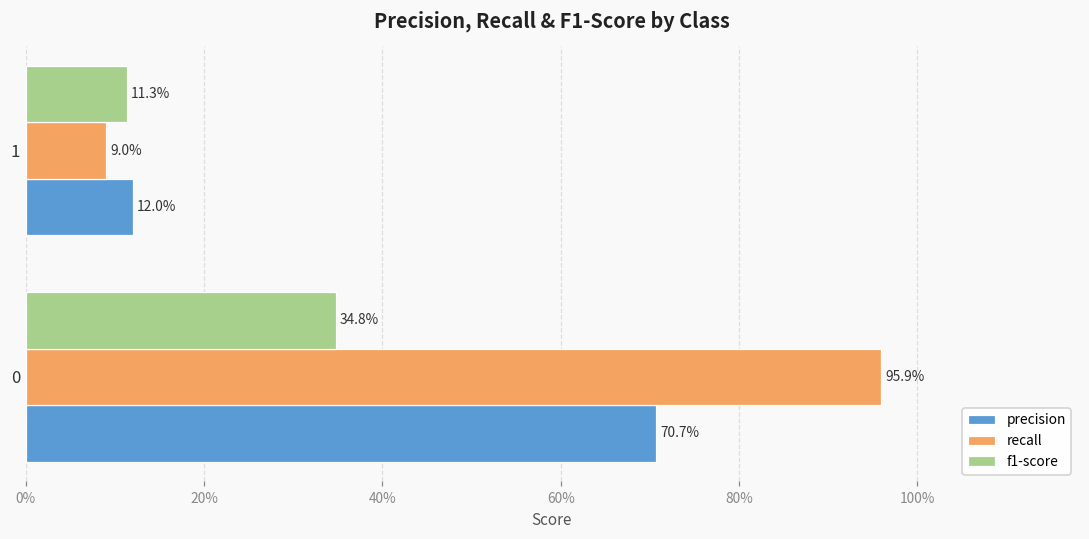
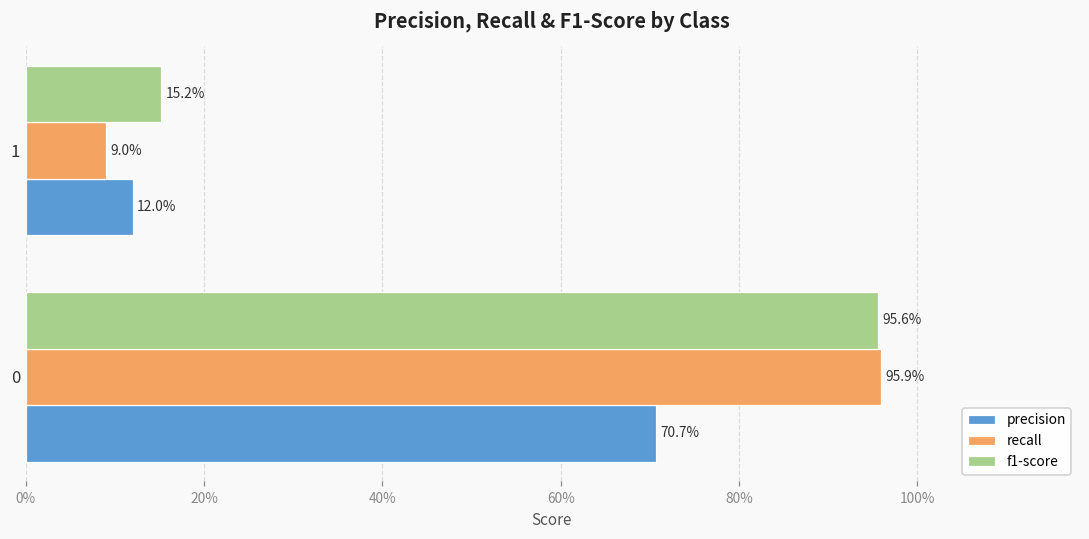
  {
    "precision": {
      "1": "12.0%",
      "0": "70.7%"
    },
    "recall": {
      "1": "9.0%",
      "0": "95.9%"
    },
    "f1-score": {
-     "1": "11.3%",
-     "0": "34.8%"
+     "1": "15.2%",
+     "0": "95.6%"
    }
  }
